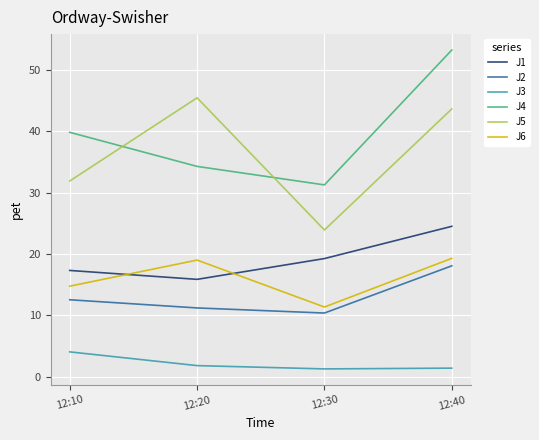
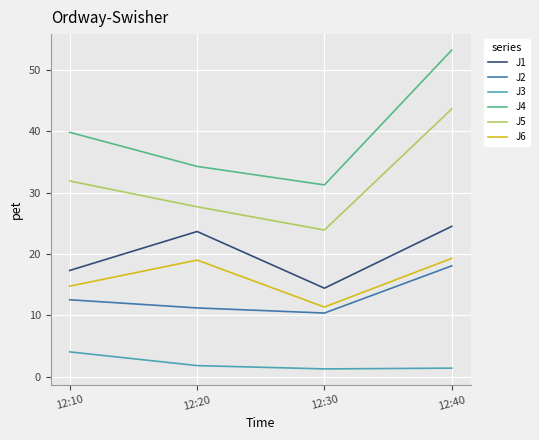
  {
    "J1": {
      "12:10": 17,
-     "12:20": 16,
-     "12:30": 19,
+     "12:20": 24,
+     "12:30": 14,
      "12:40": 25
    },
    "J5": {
      "12:10": 32,
-     "12:20": 45,
+     "12:20": 28,
      "12:30": 24,
      "12:40": 44
    },
    "J6": {
      "12:10": 15,
      "12:20": 19,
      "12:30": 11,
      "12:40": 19
    }
  }
